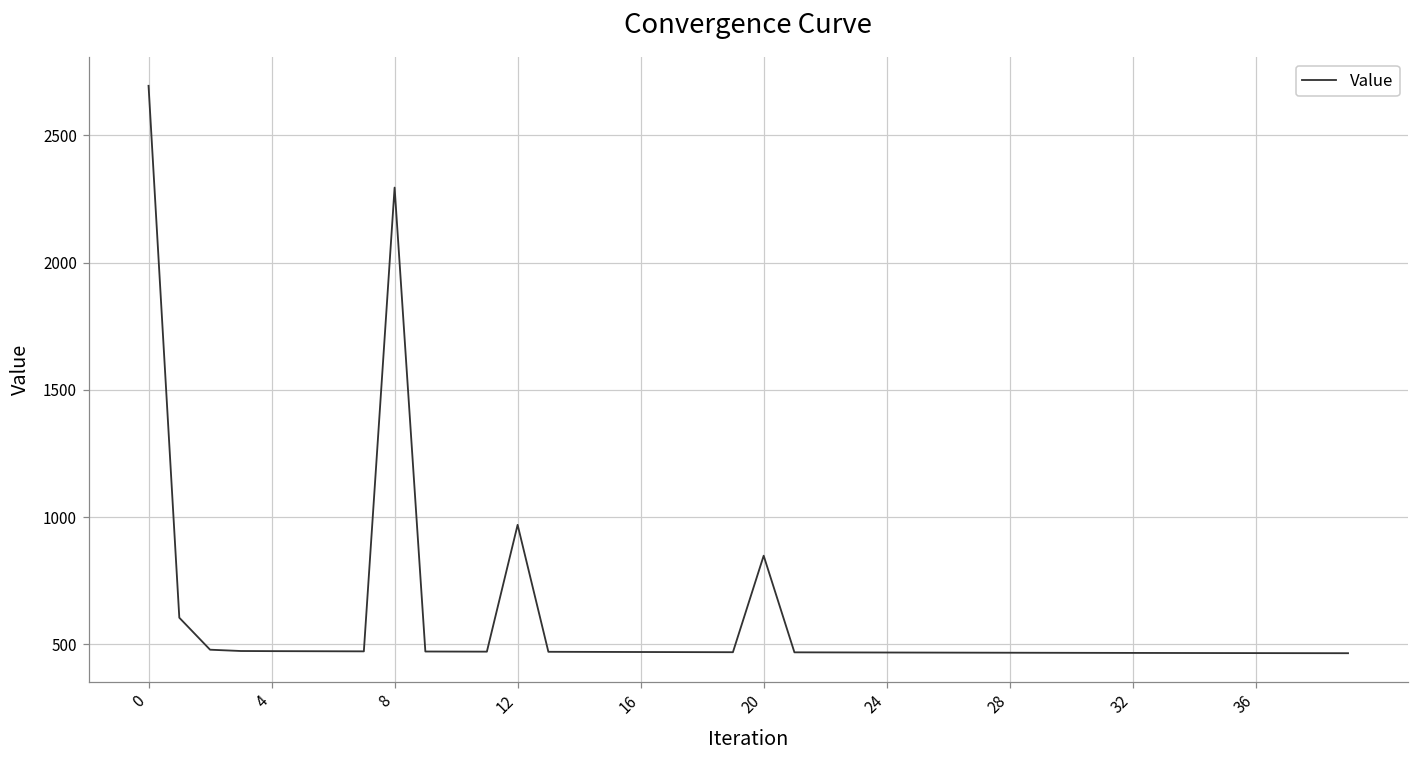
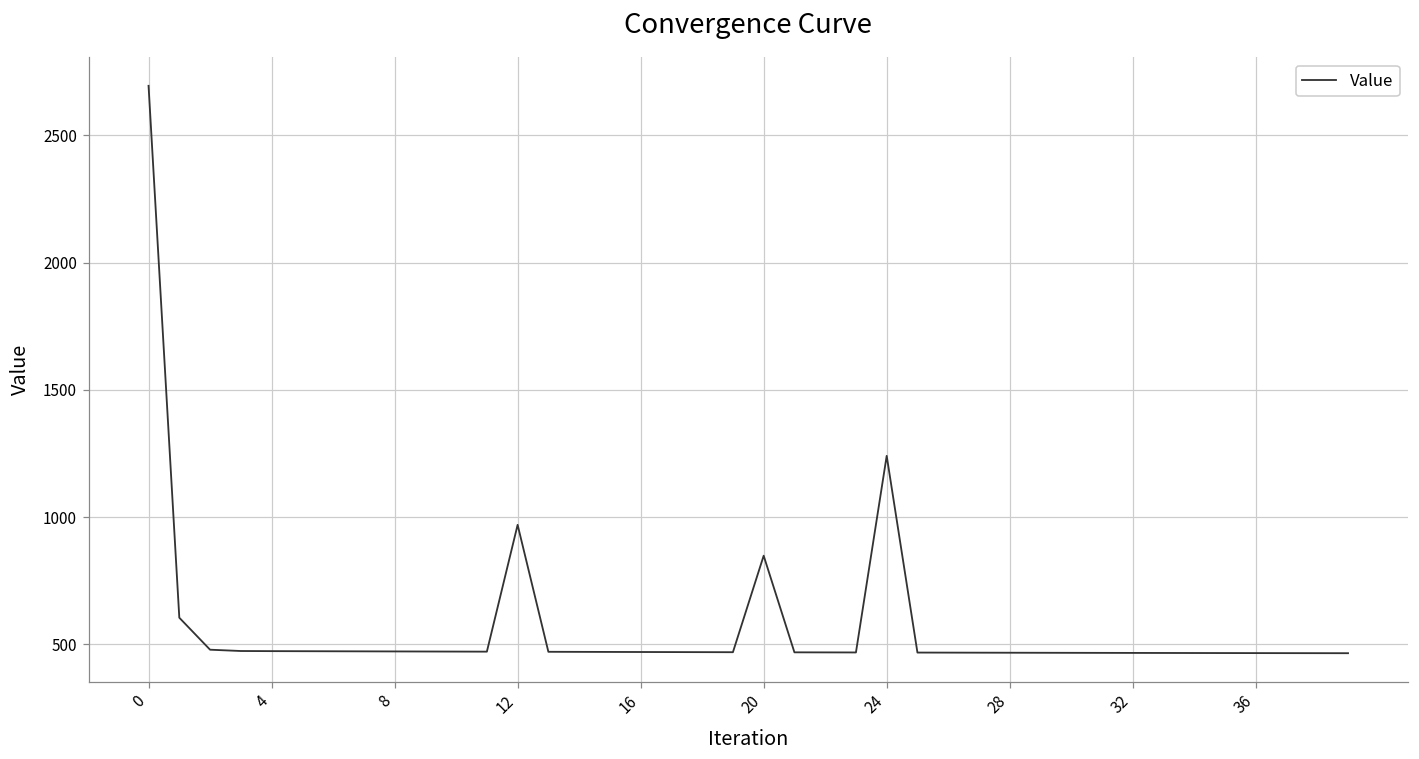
  {
    "0": 2690,
    "4": 470,
-   "8": 2290,
+   "8": 470,
    "12": 970,
    "16": 470,
    "20": 850,
-   "24": 470,
+   "24": 1240,
    "28": 470,
    "32": 470,
    "36": 470
  }
